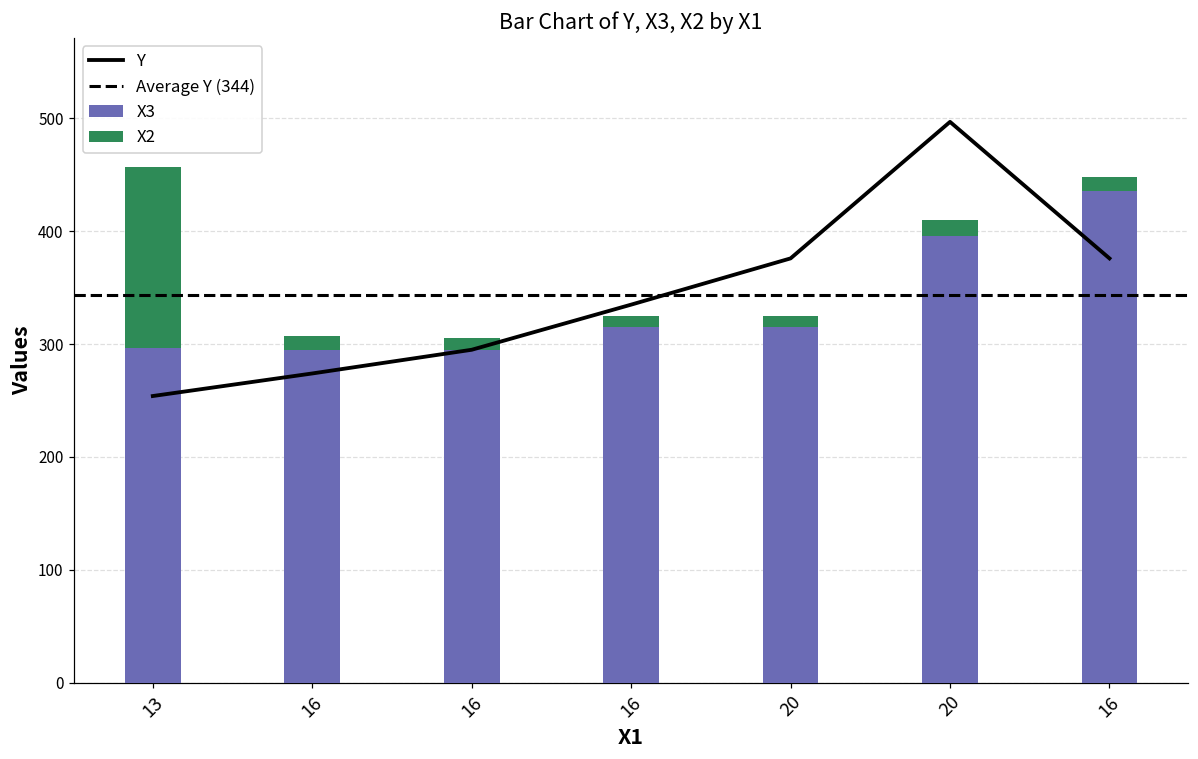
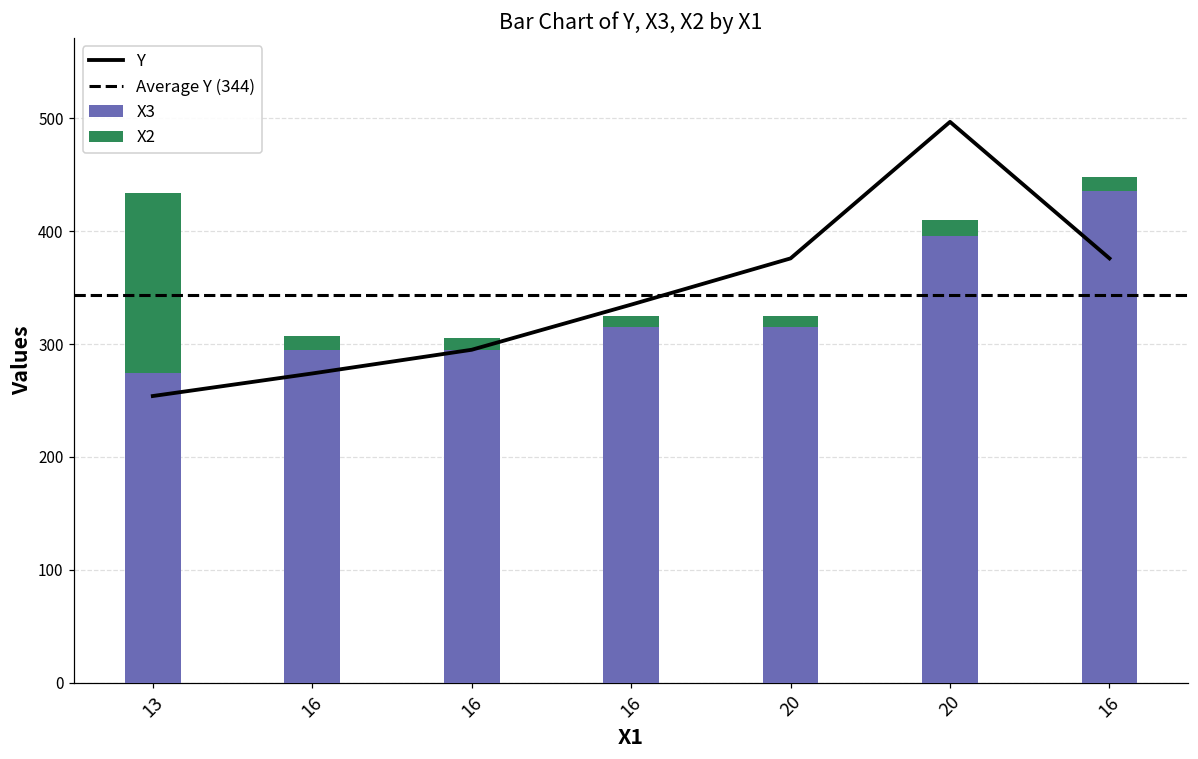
  {
    "X3": {
-     "13": 297
+     "13": 274
    },
    "Y": {
      "13": 254
    },
    "X2": {
      "13": 160
    }
  }
